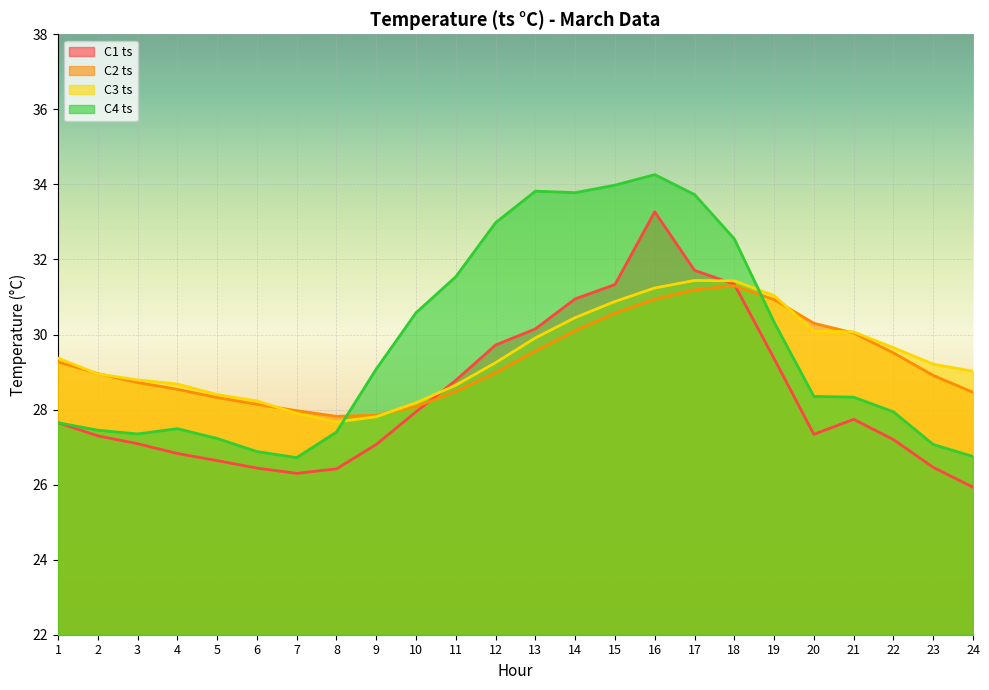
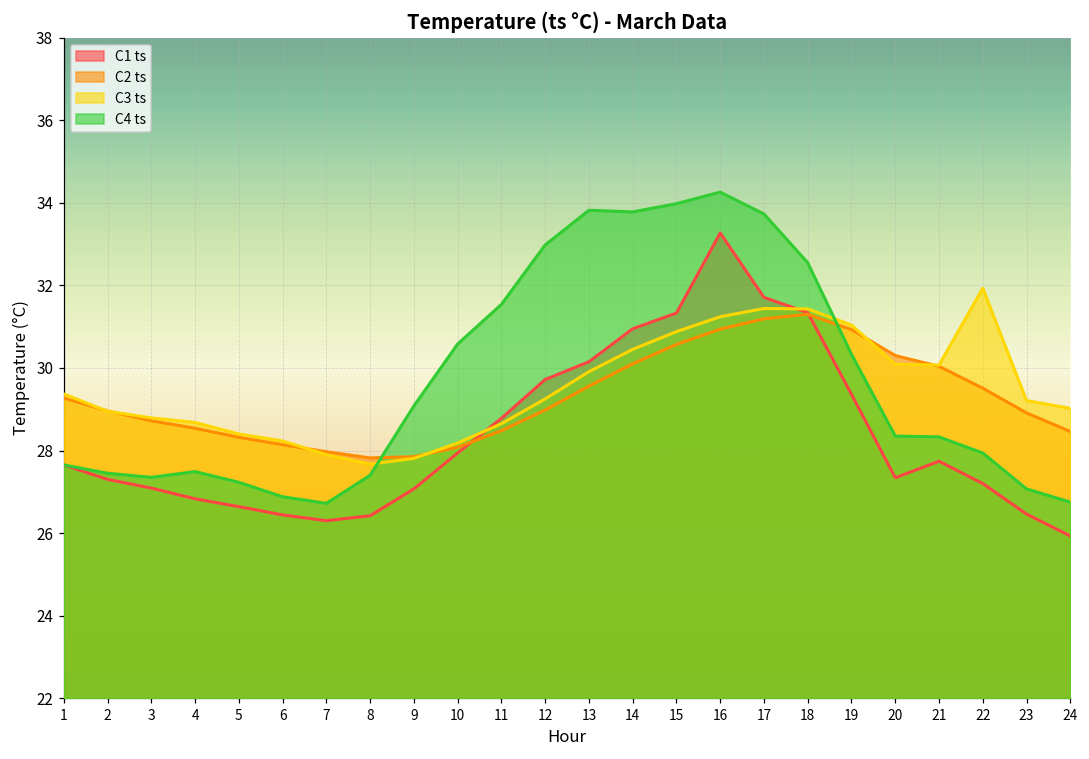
  {
    "C1 ts": {
      "2": 27.3,
      "3": 27.1,
      "4": 26.8,
      "5": 26.6,
      "6": 26.4,
      "7": 26.3,
      "8": 26.4,
      "9": 27.1,
      "10": 27.9,
      "11": 28.8,
      "12": 29.7,
      "13": 30.2,
      "14": 31.0,
      "15": 31.3,
      "16": 33.3,
      "17": 31.7,
      "19": 29.4,
      "20": 27.3,
      "21": 27.7,
      "22": 27.2,
      "23": 26.5,
      "24": 25.9
    },
    "C2 ts": {
      "1": 29.3,
      "3": 28.7,
      "4": 28.5,
      "5": 28.3,
      "6": 28.1,
      "7": 28.0,
      "8": 27.8,
      "10": 28.1,
      "11": 28.5,
      "12": 29.0,
      "13": 29.6,
      "14": 30.1,
      "15": 30.6,
      "16": 30.9,
      "17": 31.2,
      "19": 30.9,
      "20": 30.3,
      "22": 29.5,
      "23": 28.9,
      "24": 28.5
    },
    "C3 ts": {
      "1": 29.4,
      "3": 28.8,
      "4": 28.7,
      "5": 28.4,
      "6": 28.2,
      "7": 27.9,
      "8": 27.7,
      "10": 28.2,
      "11": 28.7,
      "12": 29.3,
      "13": 29.9,
      "14": 30.5,
      "15": 30.9,
      "16": 31.2,
      "17": 31.4,
      "18": 31.4,
      "19": 31.0,
      "20": 30.1,
-     "22": 29.7,
+     "22": 31.9,
      "23": 29.2,
      "24": 29.0
    },
    "C4 ts": {
      "2": 27.5,
      "3": 27.4,
      "4": 27.5,
      "5": 27.2,
      "6": 26.9,
      "7": 26.7,
      "8": 27.4,
      "9": 29.1,
      "10": 30.6,
      "11": 31.5,
      "12": 33.0,
      "13": 33.8,
      "14": 33.8,
      "15": 34.0,
      "16": 34.3,
      "17": 33.7,
      "18": 32.6,
      "19": 30.3,
      "20": 28.4,
      "21": 28.3,
      "22": 27.9,
      "23": 27.1,
      "24": 26.8
    }
  }
